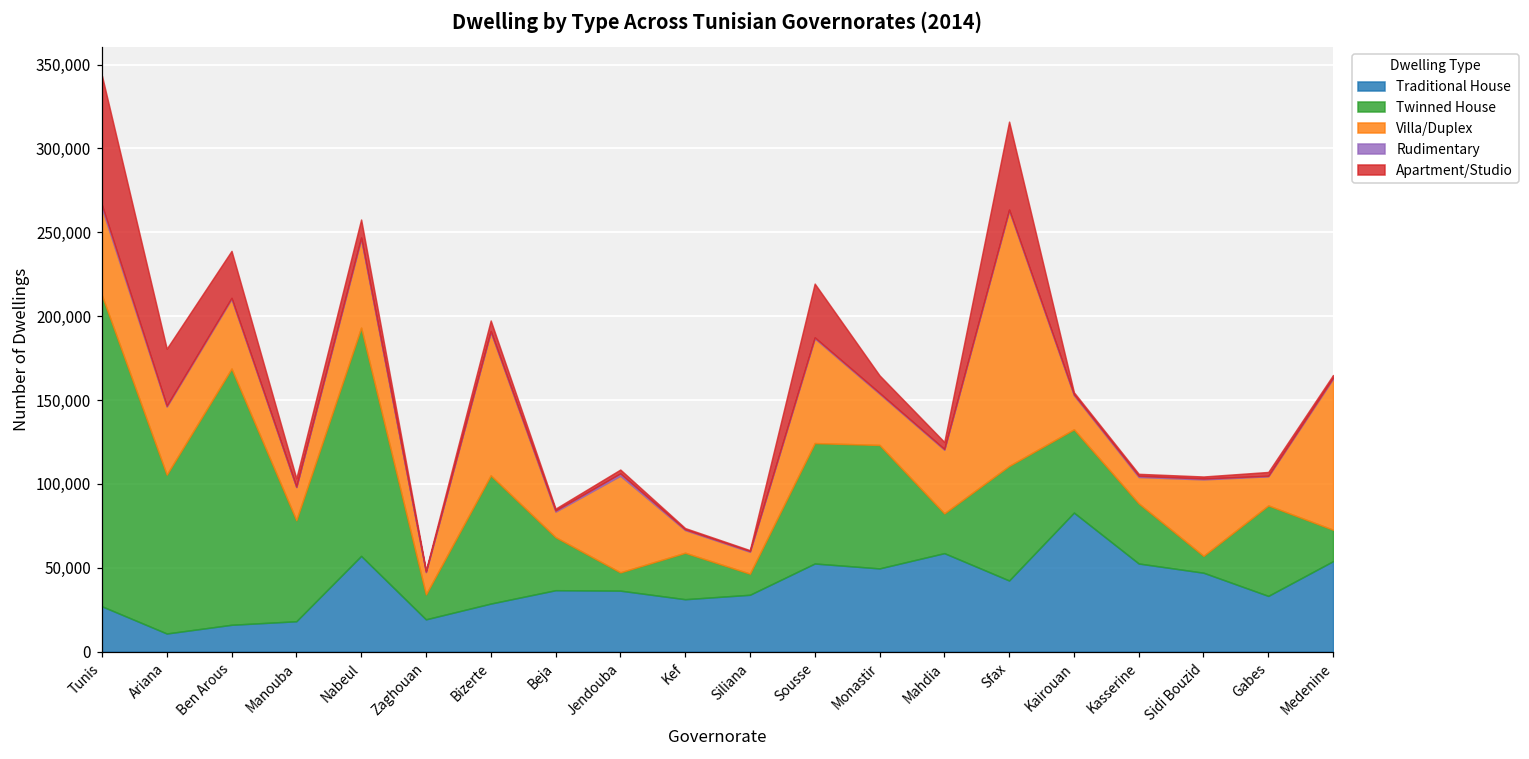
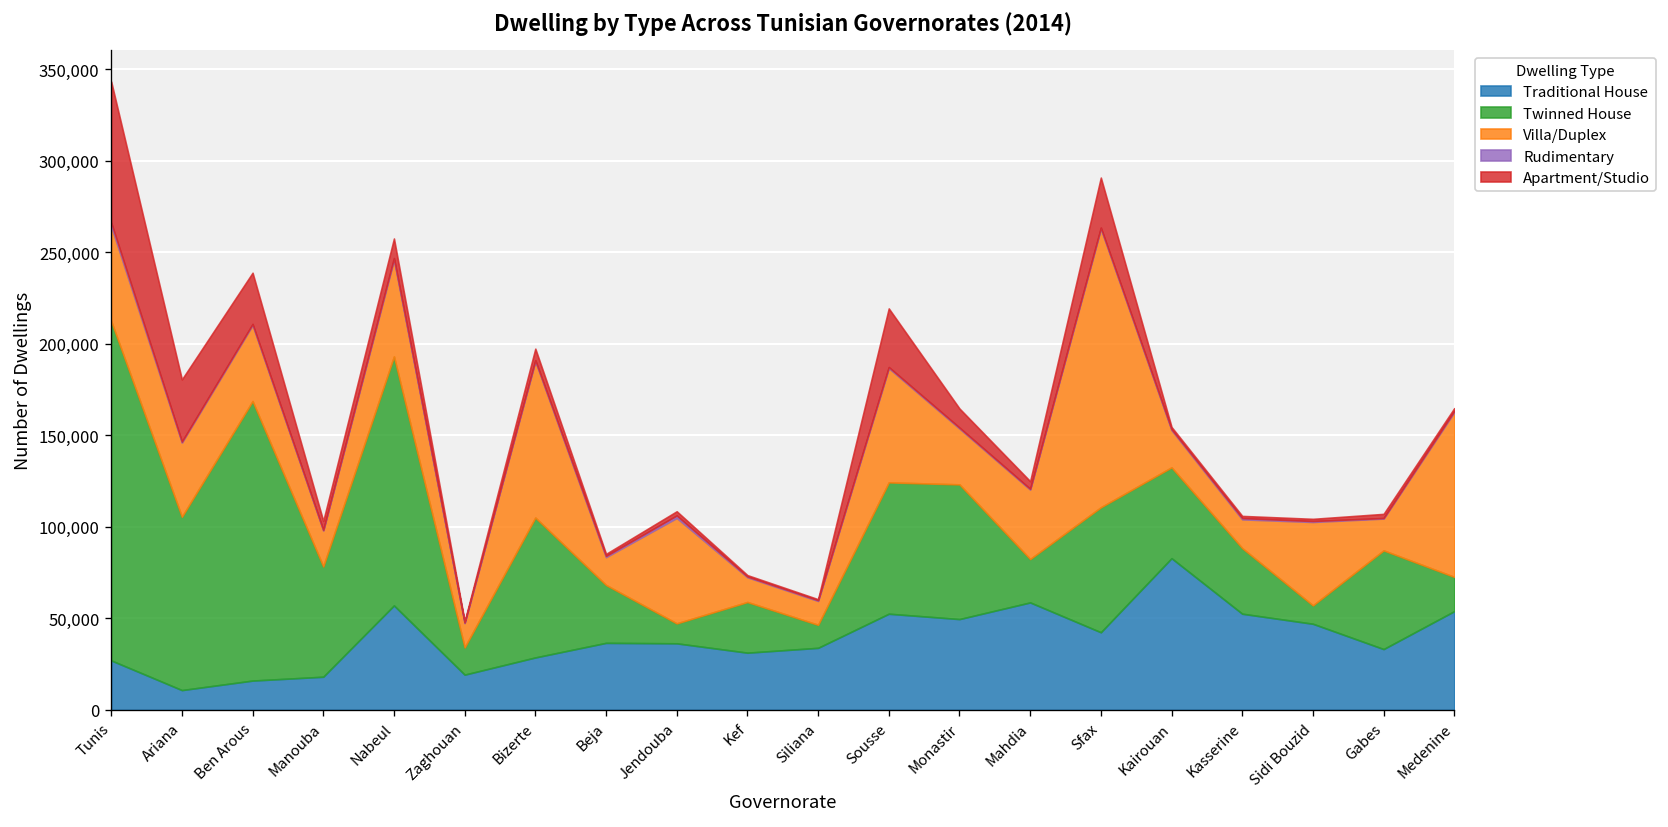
  {
    "Traditional House": {
      "Tunis": "27,000",
      "Ariana": "11,000",
      "Ben Arous": "16,000",
      "Manouba": "18,000",
      "Nabeul": "57,000",
      "Zaghouan": "19,000",
      "Bizerte": "29,000",
      "Beja": "37,000",
      "Jendouba": "36,000",
      "Kef": "31,000",
      "Siliana": "34,000",
      "Sousse": "53,000",
      "Monastir": "50,000",
      "Mahdia": "59,000",
      "Sfax": "42,000",
      "Kairouan": "83,000",
      "Kasserine": "53,000",
      "Sidi Bouzid": "47,000",
      "Gabes": "33,000",
      "Medenine": "54,000"
    },
    "Twinned House": {
      "Tunis": "185,000",
      "Ariana": "95,000",
      "Ben Arous": "153,000",
      "Manouba": "60,000",
      "Nabeul": "136,000",
      "Zaghouan": "15,000",
      "Bizerte": "76,000",
      "Beja": "32,000",
      "Jendouba": "11,000",
      "Kef": "28,000",
      "Siliana": "13,000",
      "Sousse": "72,000",
      "Monastir": "74,000",
      "Mahdia": "24,000",
      "Sfax": "68,000",
      "Kairouan": "50,000",
      "Kasserine": "36,000",
      "Sidi Bouzid": "10,000",
      "Gabes": "54,000",
      "Medenine": "19,000"
    },
    "Villa/Duplex": {
      "Tunis": "52,000"
    },
    "Rudimentary": {
      "Tunis": "2,000"
    },
    "Apartment/Studio": {
      "Tunis": "77,000",
      "Ariana": "34,000",
      "Ben Arous": "28,000",
      "Manouba": "5,000",
      "Nabeul": "11,000",
      "Bizerte": "6,000",
      "Jendouba": "2,000",
      "Sousse": "32,000",
      "Monastir": "10,000",
      "Mahdia": "4,000",
-     "Sfax": "52,000",
+     "Sfax": "27,000",
      "Gabes": "2,000"
    }
  }
